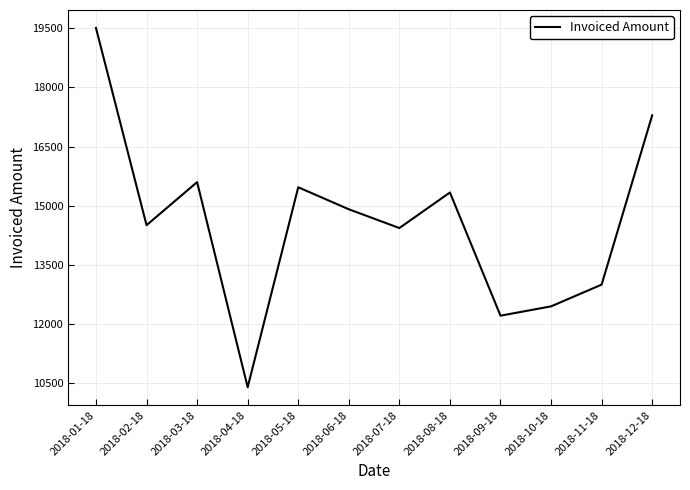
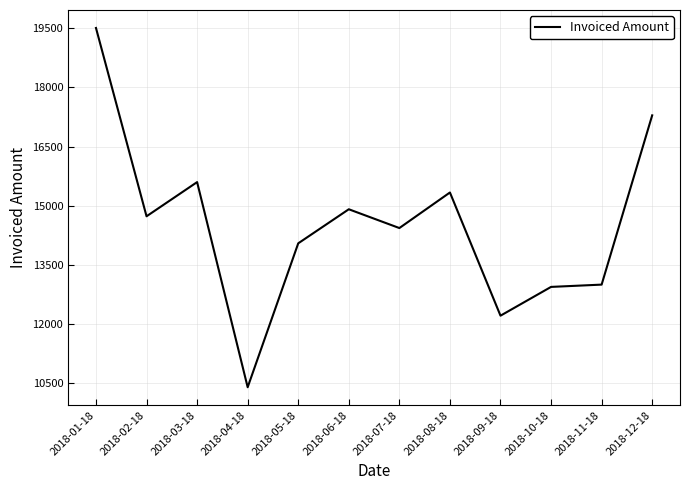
  {
    "2018-01-18": 19500,
-   "2018-02-18": 14500,
+   "2018-02-18": 14700,
    "2018-03-18": 15600,
    "2018-04-18": 10400,
-   "2018-05-18": 15500,
+   "2018-05-18": 14100,
    "2018-06-18": 14900,
    "2018-07-18": 14400,
    "2018-08-18": 15300,
    "2018-09-18": 12200,
-   "2018-10-18": 12500,
+   "2018-10-18": 12900,
    "2018-11-18": 13000,
    "2018-12-18": 17300
  }
